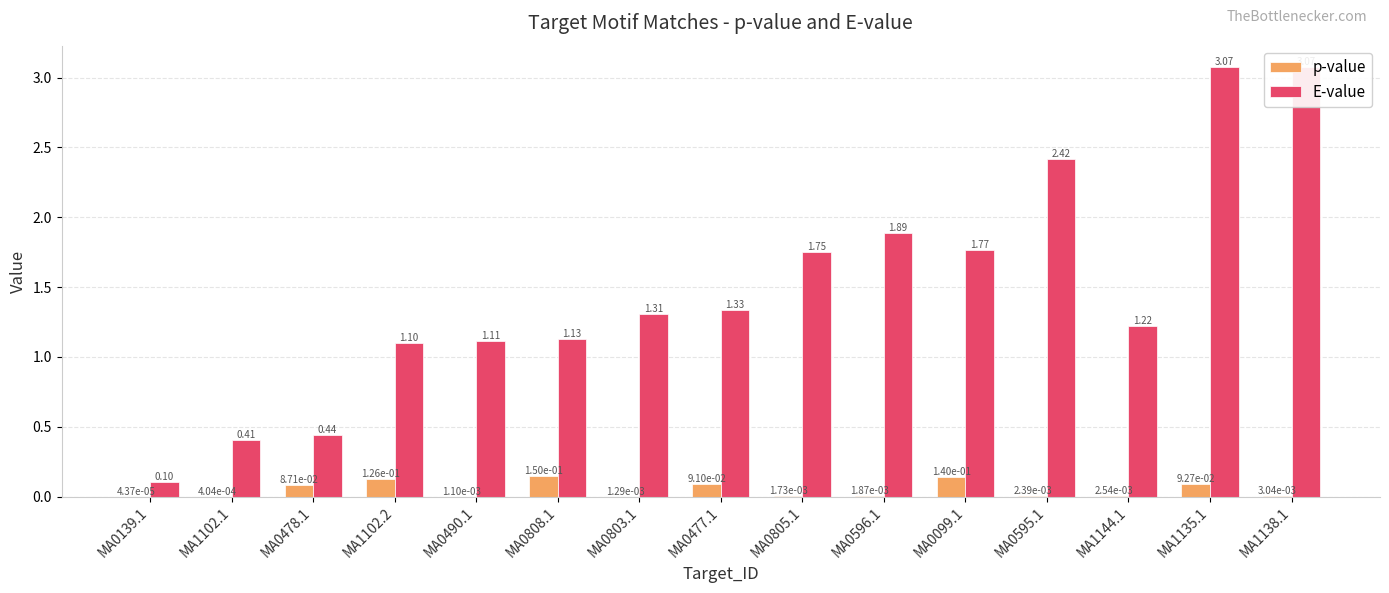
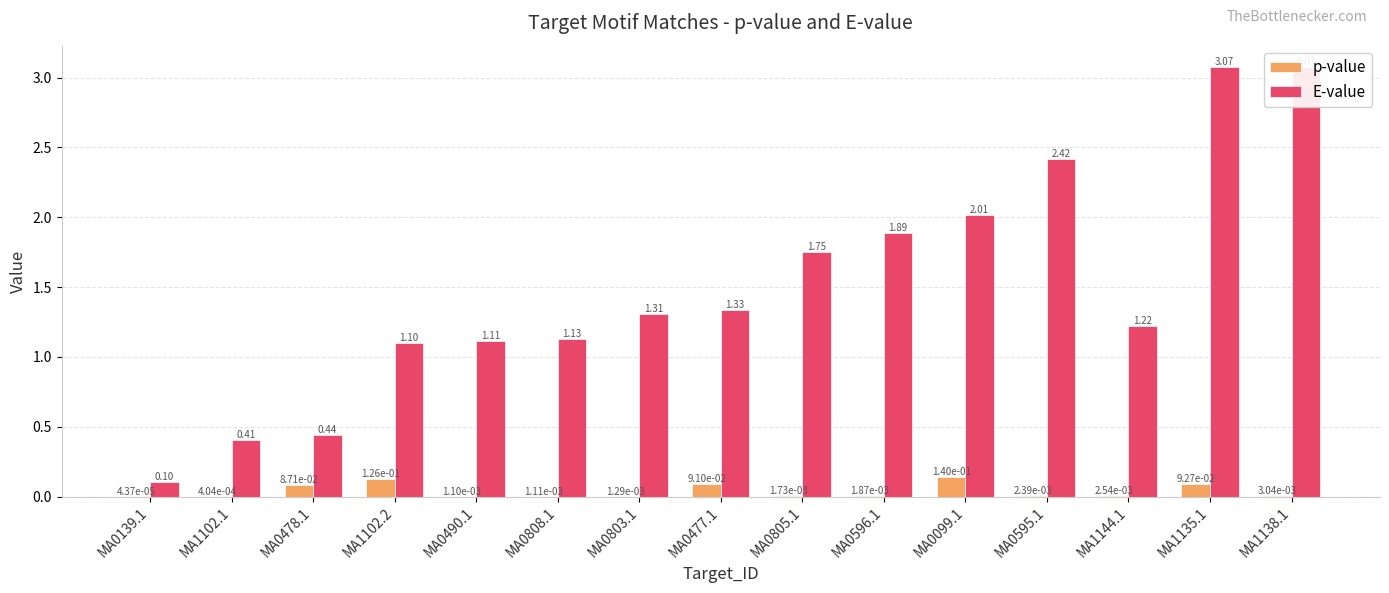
  {
    "p-value": {
      "MA0139.1": "4.37e-05",
      "MA1102.1": "4.04e-04",
      "MA0478.1": "8.71e-02",
      "MA1102.2": "1.26e-01",
      "MA0490.1": "1.10e-03",
-     "MA0808.1": "1.50e-01",
+     "MA0808.1": "1.11e-03",
      "MA0803.1": "1.29e-03",
      "MA0477.1": "9.10e-02",
      "MA0805.1": "1.73e-03",
      "MA0596.1": "1.87e-03",
      "MA0099.1": "1.40e-01",
      "MA0595.1": "2.39e-03",
      "MA1144.1": "2.54e-03",
      "MA1135.1": "9.27e-02",
      "MA1138.1": "3.04e-03"
    },
    "E-value": {
      "MA0139.1": "0.10",
      "MA1102.1": "0.41",
      "MA0478.1": "0.44",
      "MA1102.2": "1.10",
      "MA0490.1": "1.11",
      "MA0808.1": "1.13",
      "MA0803.1": "1.31",
      "MA0477.1": "1.33",
      "MA0805.1": "1.75",
      "MA0596.1": "1.89",
-     "MA0099.1": "1.77",
+     "MA0099.1": "2.01",
      "MA0595.1": "2.42",
      "MA1144.1": "1.22",
      "MA1135.1": "3.07"
    }
  }
